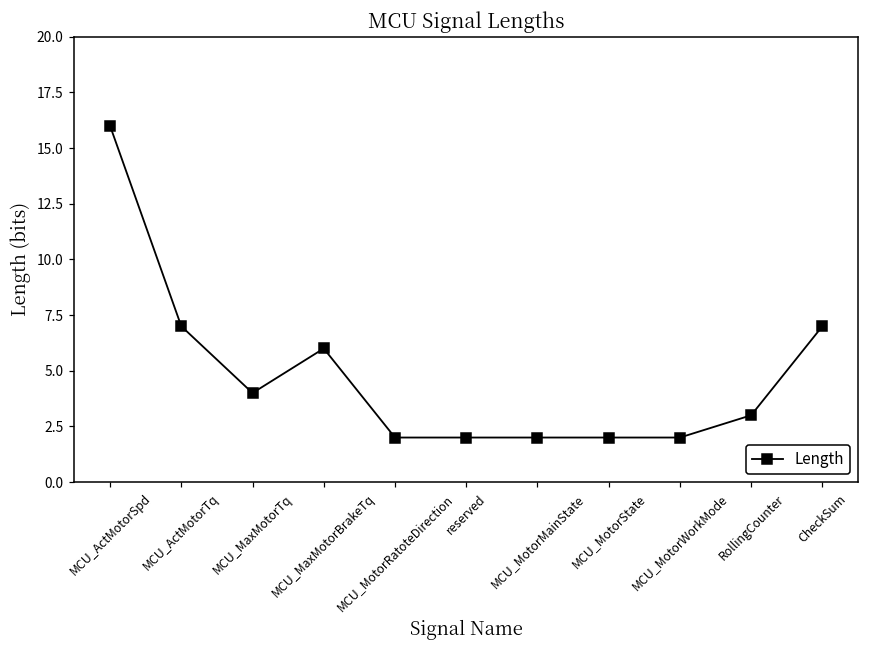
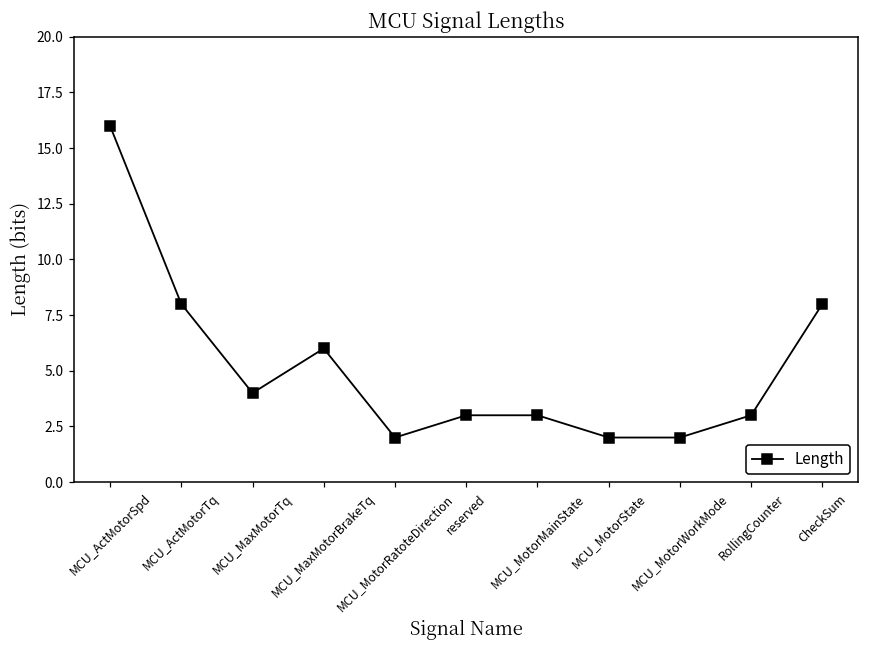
  {
    "MCU_ActMotorSpd": 16,
-   "MCU_ActMotorTq": 7,
+   "MCU_ActMotorTq": 8,
    "MCU_MaxMotorTq": 4,
    "MCU_MaxMotorBrakeTq": 6,
    "MCU_MotorRatoteDirection": 2,
-   "reserved": 2,
-   "MCU_MotorMainState": 2,
+   "reserved": 3,
+   "MCU_MotorMainState": 3,
    "MCU_MotorState": 2,
    "MCU_MotorWorkMode": 2,
    "RollingCounter": 3,
-   "CheckSum": 7
+   "CheckSum": 8
  }
